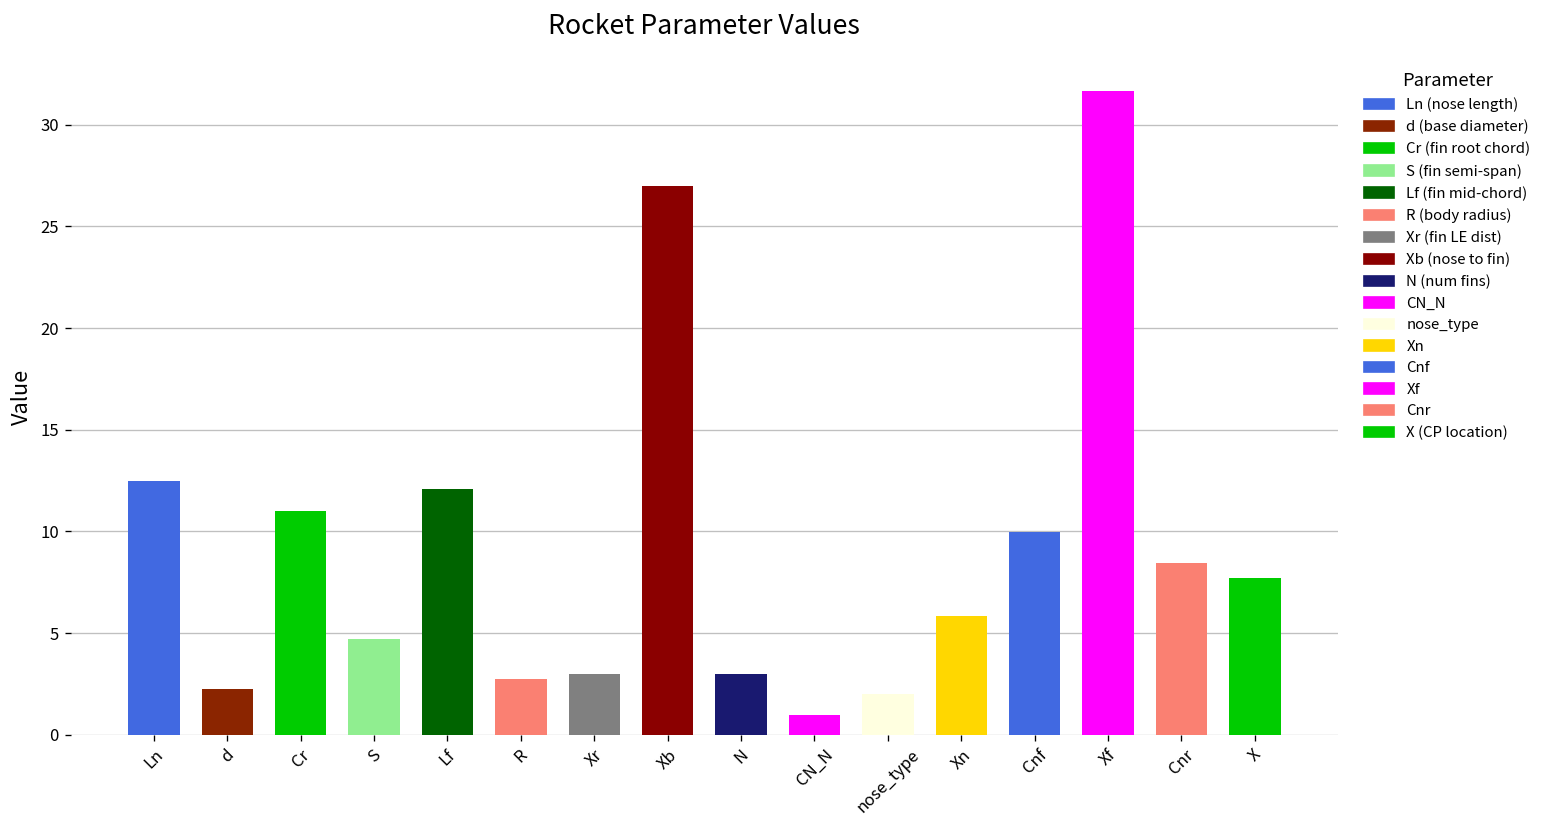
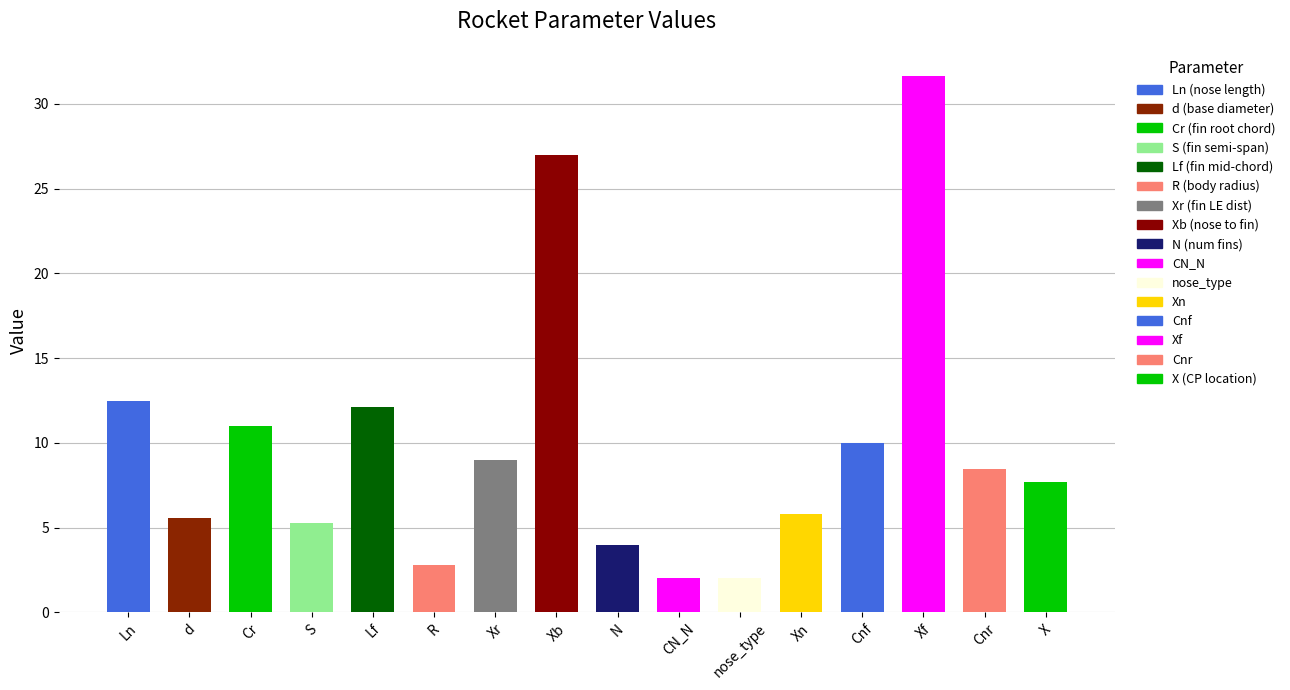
  {
    "Ln": 12.5,
-   "d": 2.3,
+   "d": 5.5,
    "Cr": 11.0,
-   "S": 4.7,
+   "S": 5.3,
    "Lf": 12.1,
    "R": 2.8,
-   "Xr": 3,
+   "Xr": 9,
    "Xb": 27.0,
-   "N": 3,
-   "CN_N": 1,
+   "N": 4,
+   "CN_N": 2,
    "nose_type": 2.0,
    "Xn": 5.8,
    "Cnf": 10.0,
    "Xf": 31.7,
    "Cnr": 8.5,
    "X": 7.7
  }
